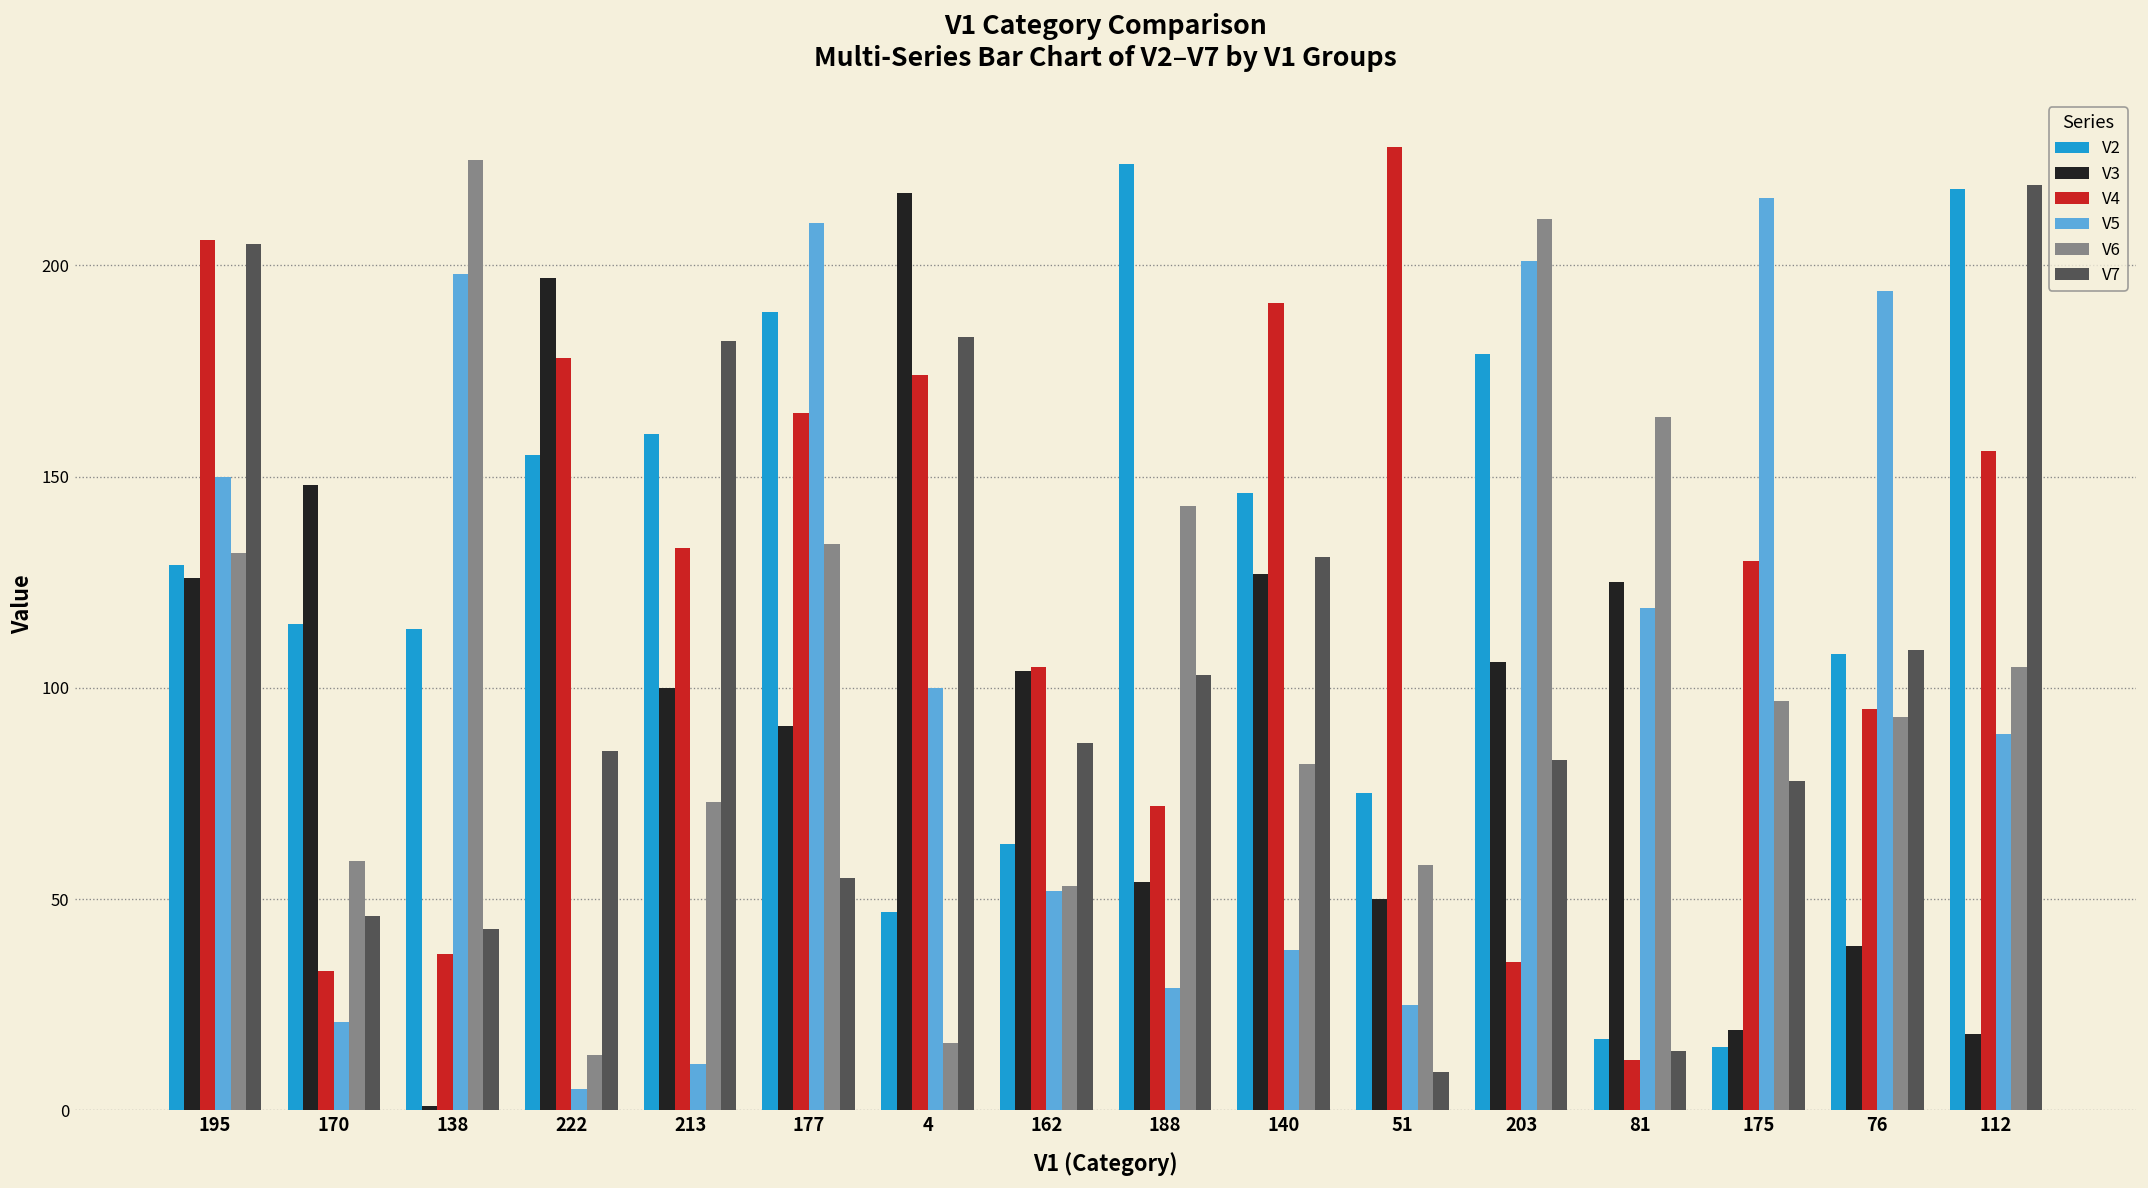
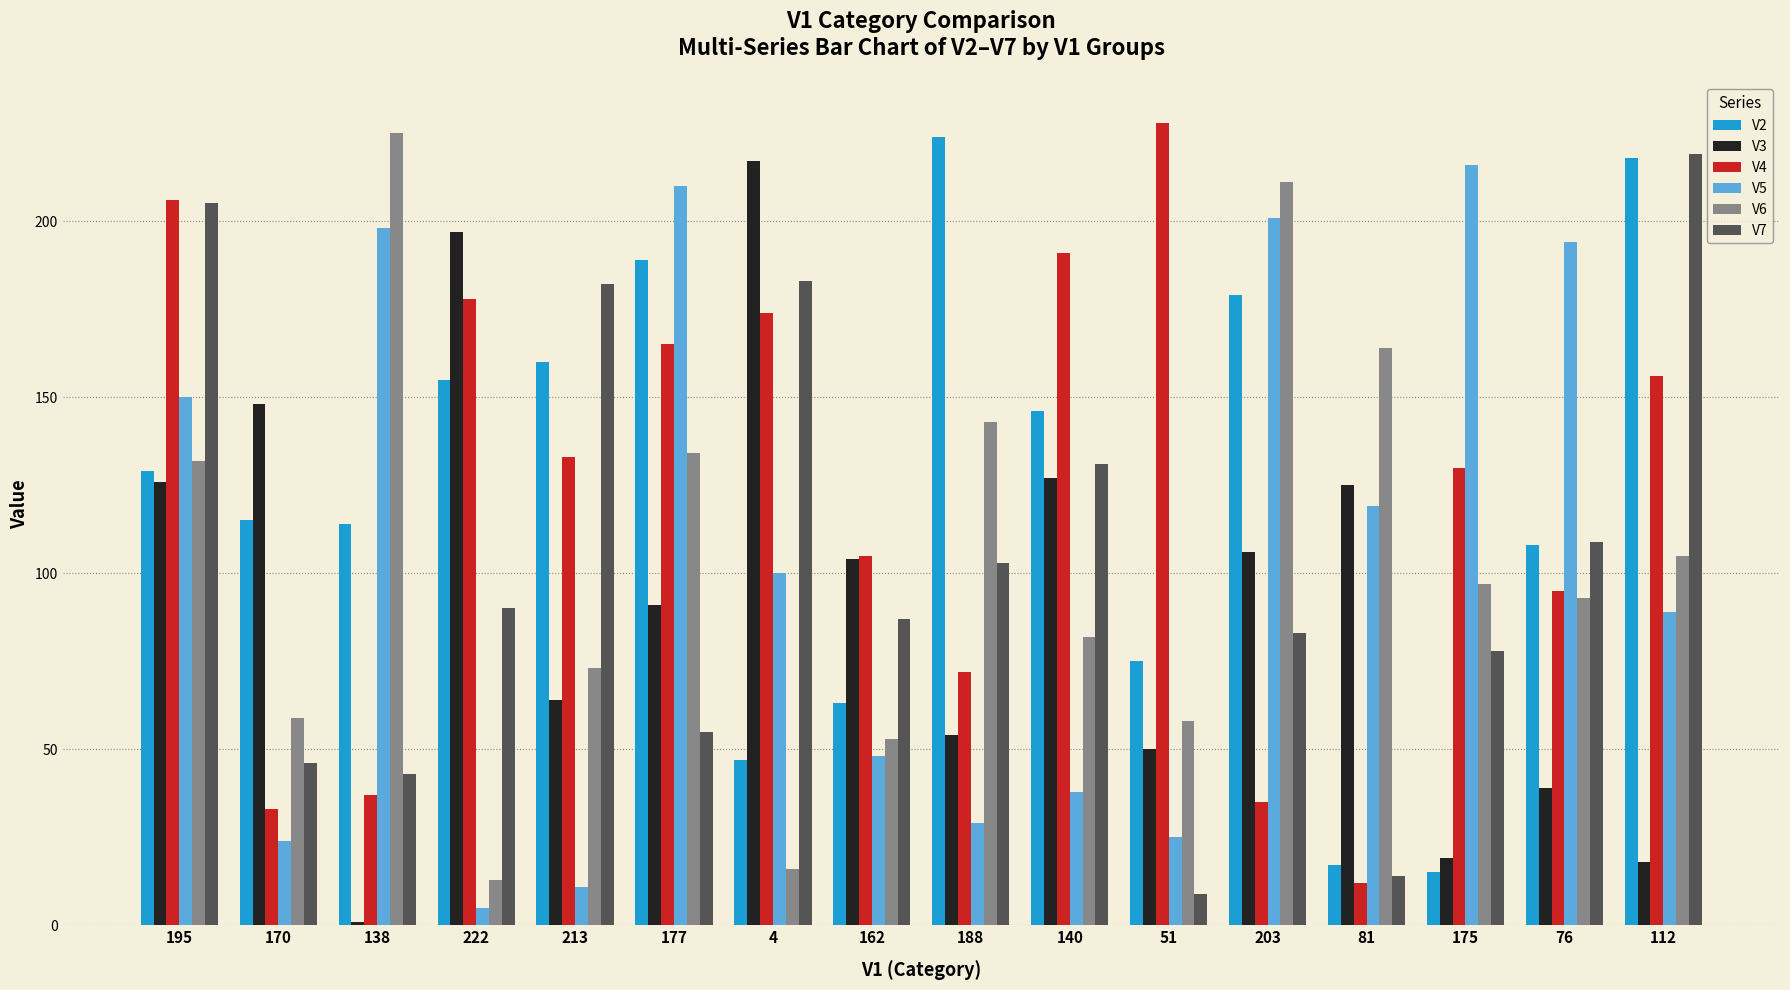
  {
    "V2": {
      "195": 129,
      "170": 115,
      "138": 114,
      "222": 155,
      "213": 160,
      "177": 189,
      "4": 47,
      "162": 63,
      "188": 224,
      "140": 146,
      "51": 75,
      "203": 179,
      "81": 17,
      "175": 15,
      "76": 108,
      "112": 218
    },
    "V3": {
      "195": 126,
      "170": 148,
      "138": 1,
      "222": 197,
-     "213": 100,
+     "213": 64,
      "177": 91,
      "4": 217,
      "162": 104,
      "188": 54,
      "140": 127,
      "51": 50,
      "203": 106,
      "81": 125,
      "175": 19,
      "76": 39,
      "112": 18
    },
    "V4": {
      "195": 206,
      "170": 33,
      "138": 37,
      "222": 178,
      "213": 133,
      "177": 165,
      "4": 174,
      "162": 105,
      "188": 72,
      "140": 191,
      "51": 228,
      "203": 35,
      "81": 12,
      "175": 130,
      "76": 95,
      "112": 156
    },
    "V5": {
      "195": 150,
-     "170": 21,
+     "170": 24,
      "138": 198,
      "222": 5,
      "213": 11,
      "177": 210,
      "4": 100,
-     "162": 52,
+     "162": 48,
      "188": 29,
      "140": 38,
      "51": 25,
      "203": 201,
      "81": 119,
      "175": 216,
      "76": 194,
      "112": 89
    },
    "V6": {
      "195": 132,
      "170": 59,
      "138": 225,
      "222": 13,
      "213": 73,
      "177": 134,
      "4": 16,
      "162": 53,
      "188": 143,
      "140": 82,
      "51": 58,
      "203": 211,
      "81": 164,
      "175": 97,
      "76": 93,
      "112": 105
    },
    "V7": {
      "195": 205,
      "170": 46,
      "138": 43,
-     "222": 85,
+     "222": 90,
      "213": 182,
      "177": 55,
      "4": 183,
      "162": 87,
      "188": 103,
      "140": 131,
      "51": 9,
      "203": 83,
      "81": 14,
      "175": 78,
      "76": 109,
      "112": 219
    }
  }
